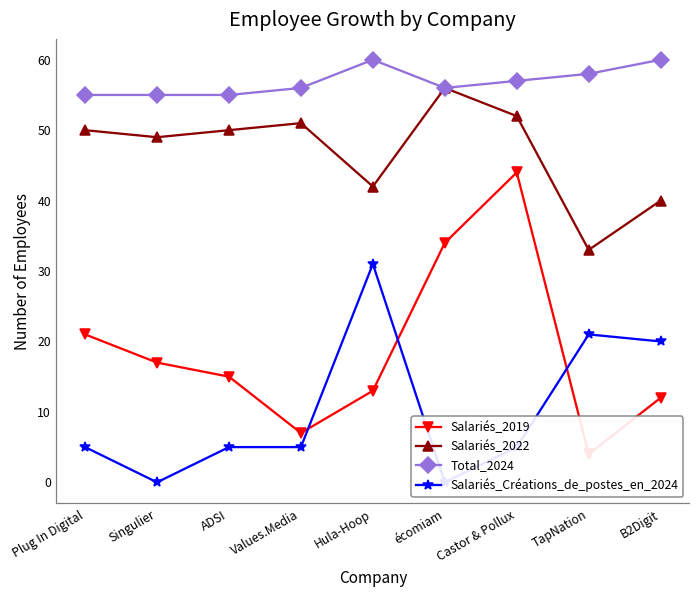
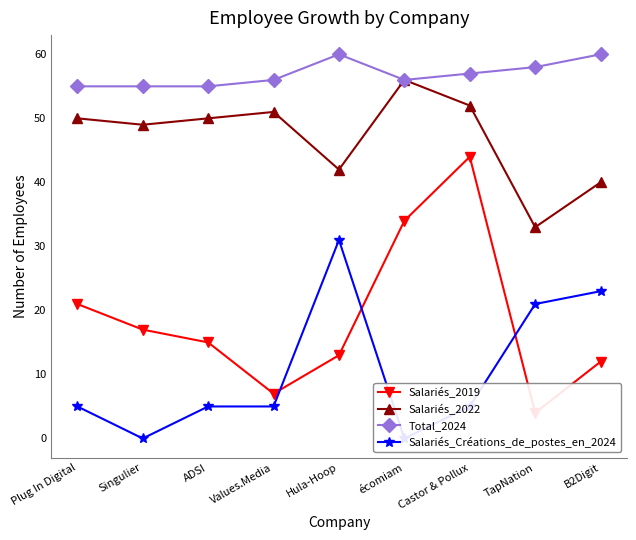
  {
    "Salariés_2019": {
      "Plug In Digital": 21,
      "Singulier": 17,
      "ADSI": 15,
      "Values.Media": 7,
      "Hula-Hoop": 13,
      "écomiam": 34,
      "Castor & Pollux": 44,
      "B2Digit": 12
    },
    "Salariés_2022": {
      "Plug In Digital": 50,
      "Singulier": 49,
      "ADSI": 50,
      "Values.Media": 51,
      "Hula-Hoop": 42,
      "Castor & Pollux": 52,
      "TapNation": 33,
      "B2Digit": 40
    },
    "Total_2024": {
      "Plug In Digital": 55,
      "Singulier": 55,
      "ADSI": 55,
      "Values.Media": 56,
      "Hula-Hoop": 60,
      "Castor & Pollux": 57,
      "TapNation": 58,
      "B2Digit": 60
    },
    "Salariés_Créations_de_postes_en_2024": {
      "Plug In Digital": 5,
      "Singulier": 0,
      "ADSI": 5,
      "Values.Media": 5,
      "Hula-Hoop": 31,
      "TapNation": 21,
-     "B2Digit": 20
+     "B2Digit": 23
    }
  }
